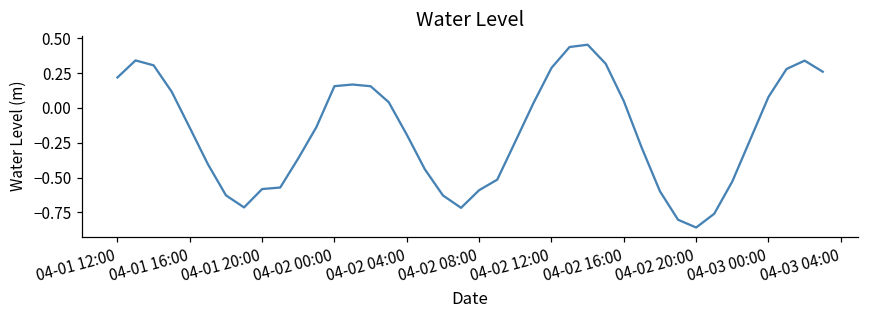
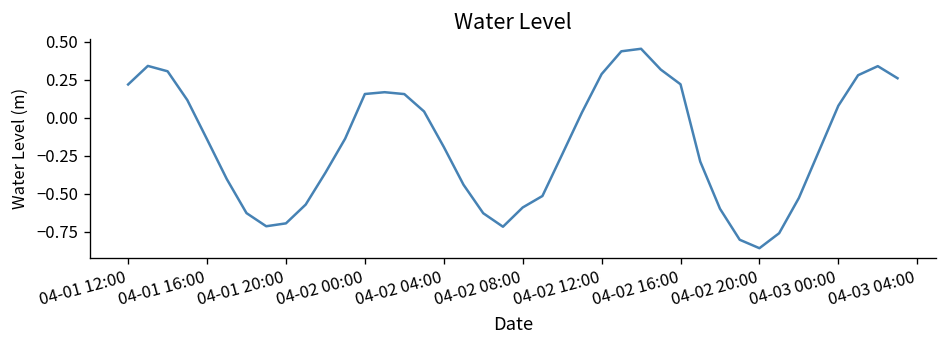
  {
    "04-01 12:00": 0.22,
    "04-01 16:00": -0.14,
-   "04-01 20:00": -0.58,
+   "04-01 20:00": -0.70,
    "04-02 00:00": 0.16,
    "04-02 04:00": -0.19,
    "04-02 08:00": -0.59,
    "04-02 12:00": 0.29,
-   "04-02 16:00": 0.05,
+   "04-02 16:00": 0.22,
    "04-02 20:00": -0.86,
    "04-03 00:00": 0.08
  }
